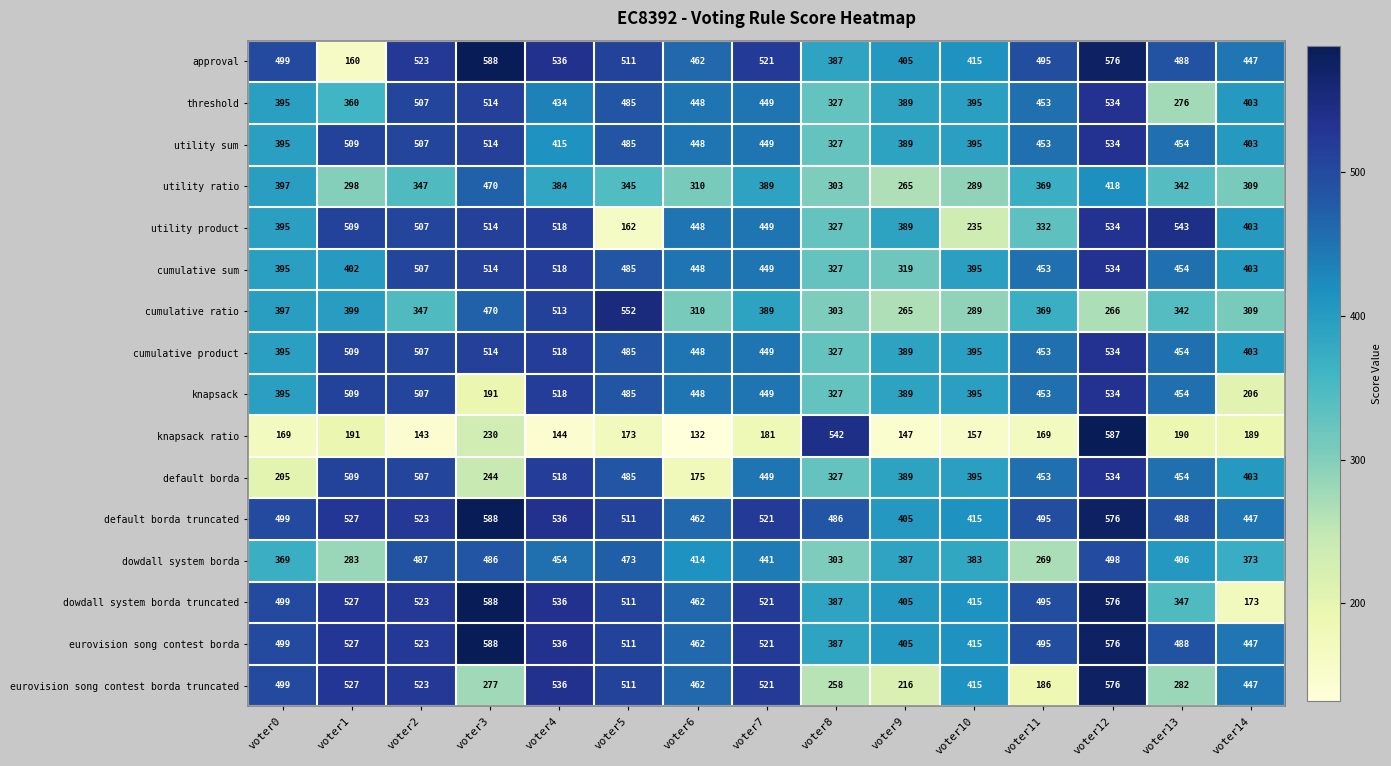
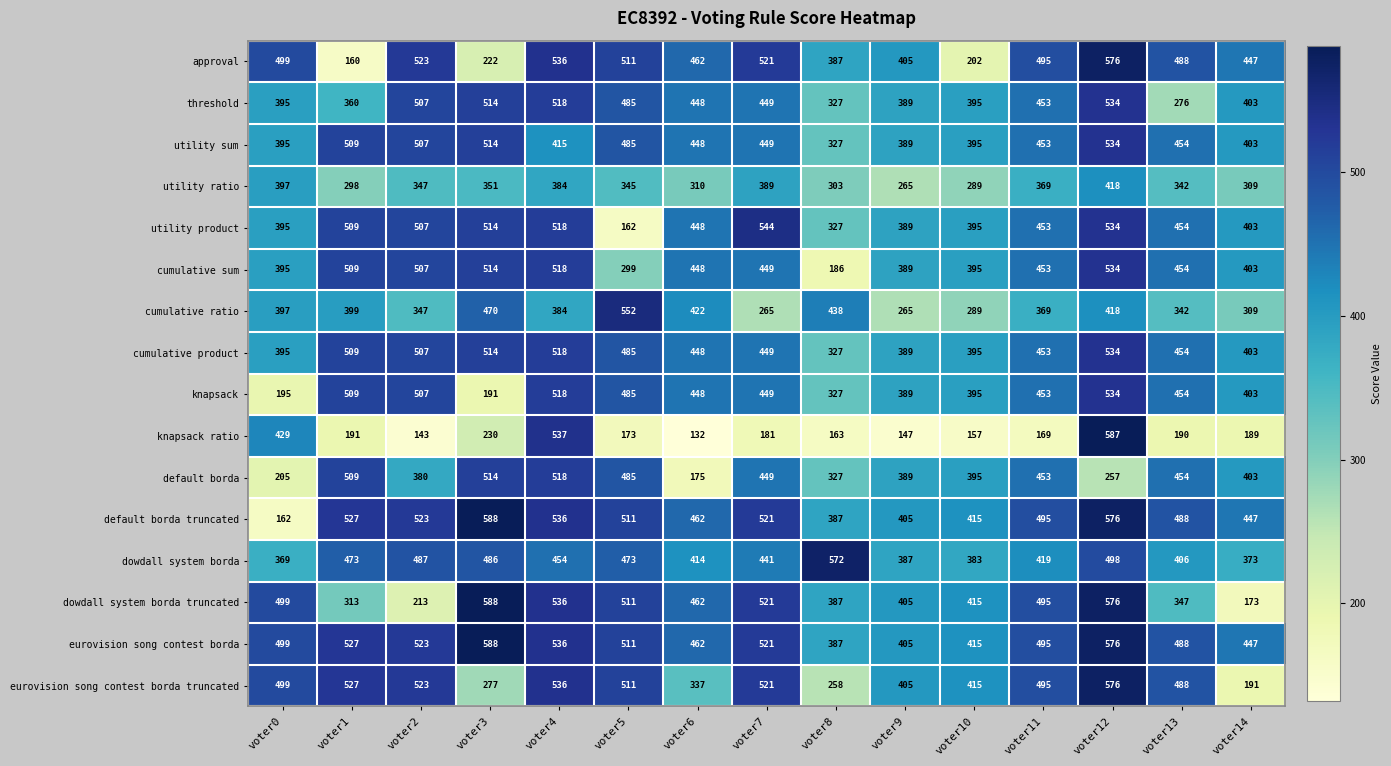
  {
    "approval": {
      "voter0": 499,
      "voter1": 160,
      "voter2": 523,
-     "voter3": 588,
+     "voter3": 222,
      "voter4": 536,
      "voter5": 511,
      "voter6": 462,
      "voter7": 521,
      "voter8": 387,
      "voter9": 405,
-     "voter10": 415,
+     "voter10": 202,
      "voter11": 495,
      "voter12": 576,
      "voter13": 488,
      "voter14": 447
    },
    "threshold": {
      "voter0": 395,
      "voter1": 360,
      "voter2": 507,
      "voter3": 514,
-     "voter4": 434,
+     "voter4": 518,
      "voter5": 485,
      "voter6": 448,
      "voter7": 449,
      "voter8": 327,
      "voter9": 389,
      "voter10": 395,
      "voter11": 453,
      "voter12": 534,
      "voter13": 276,
      "voter14": 403
    },
    "utility ratio": {
      "voter0": 397,
      "voter1": 298,
      "voter2": 347,
-     "voter3": 470,
+     "voter3": 351,
      "voter4": 384,
      "voter5": 345,
      "voter6": 310,
      "voter7": 389,
      "voter8": 303,
      "voter9": 265,
      "voter10": 289,
      "voter11": 369,
      "voter12": 418,
      "voter13": 342,
      "voter14": 309
    },
    "utility product": {
      "voter0": 395,
      "voter1": 509,
      "voter2": 507,
      "voter3": 514,
      "voter4": 518,
      "voter5": 162,
      "voter6": 448,
-     "voter7": 449,
+     "voter7": 544,
      "voter8": 327,
      "voter9": 389,
-     "voter10": 235,
-     "voter11": 332,
+     "voter10": 395,
+     "voter11": 453,
      "voter12": 534,
-     "voter13": 543,
+     "voter13": 454,
      "voter14": 403
    },
    "cumulative sum": {
      "voter0": 395,
-     "voter1": 402,
+     "voter1": 509,
      "voter2": 507,
      "voter3": 514,
      "voter4": 518,
-     "voter5": 485,
+     "voter5": 299,
      "voter6": 448,
      "voter7": 449,
-     "voter8": 327,
-     "voter9": 319,
+     "voter8": 186,
+     "voter9": 389,
      "voter10": 395,
      "voter11": 453,
      "voter12": 534,
      "voter13": 454,
      "voter14": 403
    },
    "cumulative ratio": {
      "voter0": 397,
      "voter1": 399,
      "voter2": 347,
      "voter3": 470,
-     "voter4": 513,
+     "voter4": 384,
      "voter5": 552,
-     "voter6": 310,
-     "voter7": 389,
-     "voter8": 303,
+     "voter6": 422,
+     "voter7": 265,
+     "voter8": 438,
      "voter9": 265,
      "voter10": 289,
      "voter11": 369,
-     "voter12": 266,
+     "voter12": 418,
      "voter13": 342,
      "voter14": 309
    },
    "knapsack": {
-     "voter0": 395,
+     "voter0": 195,
      "voter1": 509,
      "voter2": 507,
      "voter3": 191,
      "voter4": 518,
      "voter5": 485,
      "voter6": 448,
      "voter7": 449,
      "voter8": 327,
      "voter9": 389,
      "voter10": 395,
      "voter11": 453,
      "voter12": 534,
      "voter13": 454,
-     "voter14": 206
+     "voter14": 403
    },
    "knapsack ratio": {
-     "voter0": 169,
+     "voter0": 429,
      "voter1": 191,
      "voter2": 143,
      "voter3": 230,
-     "voter4": 144,
+     "voter4": 537,
      "voter5": 173,
      "voter6": 132,
      "voter7": 181,
-     "voter8": 542,
+     "voter8": 163,
      "voter9": 147,
      "voter10": 157,
      "voter11": 169,
      "voter12": 587,
      "voter13": 190,
      "voter14": 189
    },
    "default borda": {
      "voter0": 205,
      "voter1": 509,
-     "voter2": 507,
-     "voter3": 244,
+     "voter2": 380,
+     "voter3": 514,
      "voter4": 518,
      "voter5": 485,
      "voter6": 175,
      "voter7": 449,
      "voter8": 327,
      "voter9": 389,
      "voter10": 395,
      "voter11": 453,
-     "voter12": 534,
+     "voter12": 257,
      "voter13": 454,
      "voter14": 403
    },
    "default borda truncated": {
-     "voter0": 499,
+     "voter0": 162,
      "voter1": 527,
      "voter2": 523,
      "voter3": 588,
      "voter4": 536,
      "voter5": 511,
      "voter6": 462,
      "voter7": 521,
-     "voter8": 486,
+     "voter8": 387,
      "voter9": 405,
      "voter10": 415,
      "voter11": 495,
      "voter12": 576,
      "voter13": 488,
      "voter14": 447
    },
    "dowdall system borda": {
      "voter0": 369,
-     "voter1": 283,
+     "voter1": 473,
      "voter2": 487,
      "voter3": 486,
      "voter4": 454,
      "voter5": 473,
      "voter6": 414,
      "voter7": 441,
-     "voter8": 303,
+     "voter8": 572,
      "voter9": 387,
      "voter10": 383,
-     "voter11": 269,
+     "voter11": 419,
      "voter12": 498,
      "voter13": 406,
      "voter14": 373
    },
    "dowdall system borda truncated": {
      "voter0": 499,
-     "voter1": 527,
-     "voter2": 523,
+     "voter1": 313,
+     "voter2": 213,
      "voter3": 588,
      "voter4": 536,
      "voter5": 511,
      "voter6": 462,
      "voter7": 521,
      "voter8": 387,
      "voter9": 405,
      "voter10": 415,
      "voter11": 495,
      "voter12": 576,
      "voter13": 347,
      "voter14": 173
    },
    "eurovision song contest borda truncated": {
      "voter0": 499,
      "voter1": 527,
      "voter2": 523,
      "voter3": 277,
      "voter4": 536,
      "voter5": 511,
-     "voter6": 462,
+     "voter6": 337,
      "voter7": 521,
      "voter8": 258,
-     "voter9": 216,
+     "voter9": 405,
      "voter10": 415,
-     "voter11": 186,
+     "voter11": 495,
      "voter12": 576,
-     "voter13": 282,
-     "voter14": 447
+     "voter13": 488,
+     "voter14": 191
    }
  }
